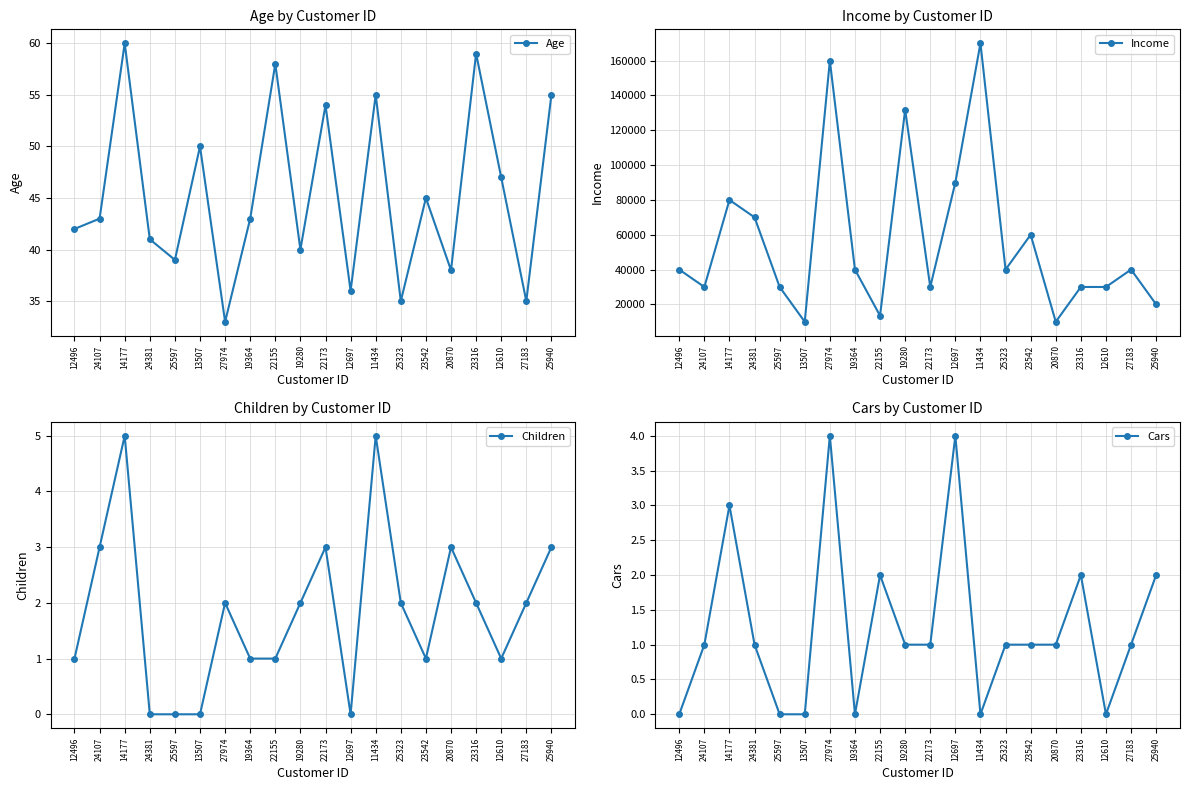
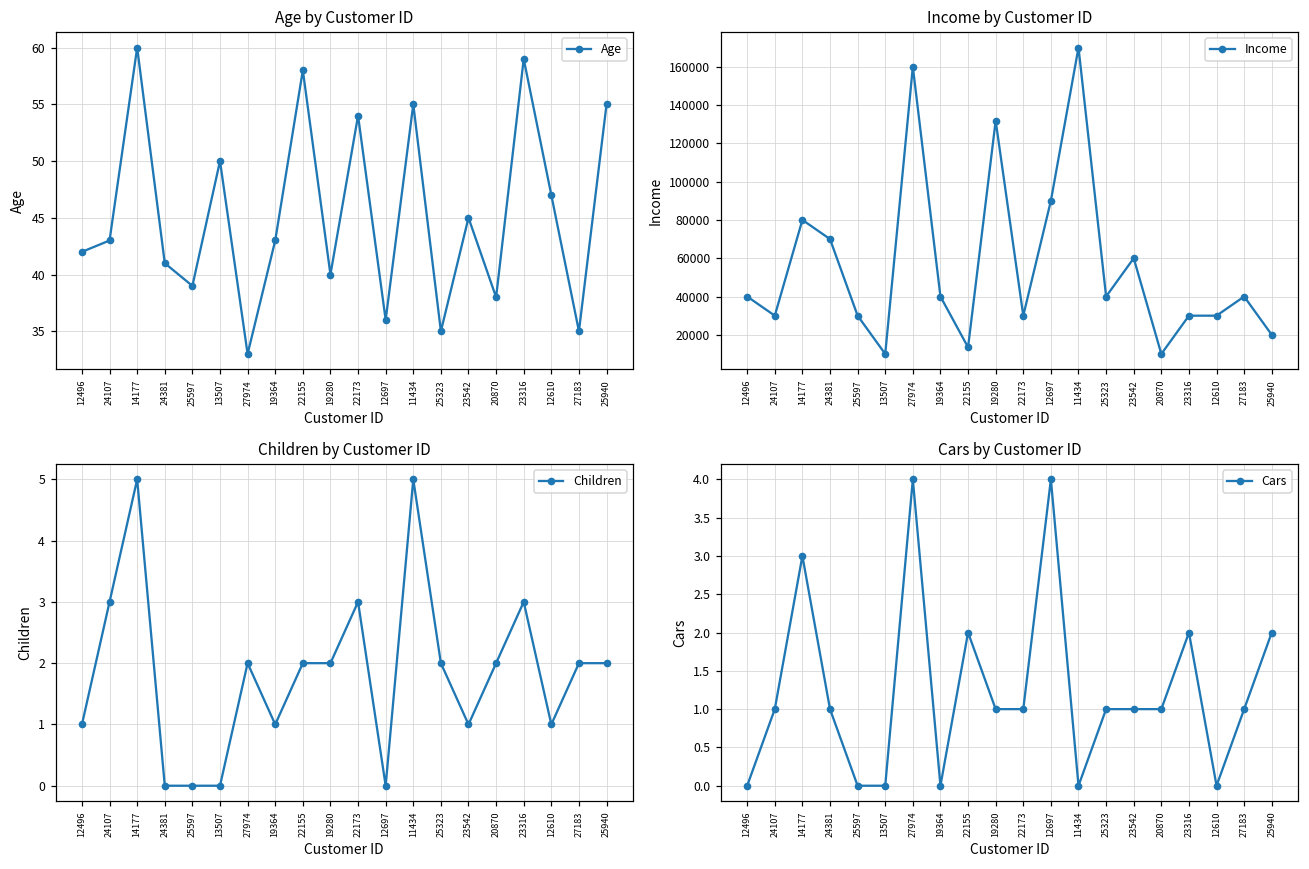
  {
    "Age by Customer ID": {
      "12496": 42.0,
      "24107": 43.0,
      "14177": 60.0,
      "24381": 41.0,
      "25597": 39.0,
      "13507": 50.0,
      "27974": 33.0,
      "19364": 43.0,
      "22155": 58.0,
      "19280": 40.0,
      "22173": 54.0,
      "12697": 36.0,
      "11434": 55.0,
      "25323": 35.0,
      "23542": 45.0,
      "20870": 38.0,
      "23316": 59.0,
      "12610": 47.0,
      "27183": 35.0,
      "25940": 55.0
    },
    "Income by Customer ID": {
      "12496": 40000,
      "24107": 30000,
      "14177": 80000,
      "24381": 70000,
      "25597": 30000,
      "13507": 10000,
      "27974": 160000,
      "19364": 40000,
      "22155": 13000,
      "19280": 132000,
      "22173": 30000,
      "12697": 90000,
      "11434": 170000,
      "25323": 40000,
      "23542": 60000,
      "20870": 10000,
      "23316": 30000,
      "12610": 30000,
      "27183": 40000,
      "25940": 20000
    },
    "Children by Customer ID": {
      "12496": 1,
      "24107": 3,
      "14177": 5,
      "24381": 0,
      "25597": 0,
      "13507": 0,
      "27974": 2,
      "19364": 1,
-     "22155": 1,
+     "22155": 2,
      "19280": 2,
      "22173": 3,
      "12697": 0,
      "11434": 5,
      "25323": 2,
      "23542": 1,
-     "20870": 3,
-     "23316": 2,
+     "20870": 2,
+     "23316": 3,
      "12610": 1,
      "27183": 2,
-     "25940": 3
+     "25940": 2
    },
    "Cars by Customer ID": {
      "12496": 0.0,
      "24107": 1.0,
      "14177": 3.0,
      "24381": 1.0,
      "25597": 0.0,
      "13507": 0.0,
      "27974": 4.0,
      "19364": 0.0,
      "22155": 2.0,
      "19280": 1.0,
      "22173": 1.0,
      "12697": 4.0,
      "11434": 0.0,
      "25323": 1.0,
      "23542": 1.0,
      "20870": 1.0,
      "23316": 2.0,
      "12610": 0.0,
      "27183": 1.0,
      "25940": 2.0
    }
  }
